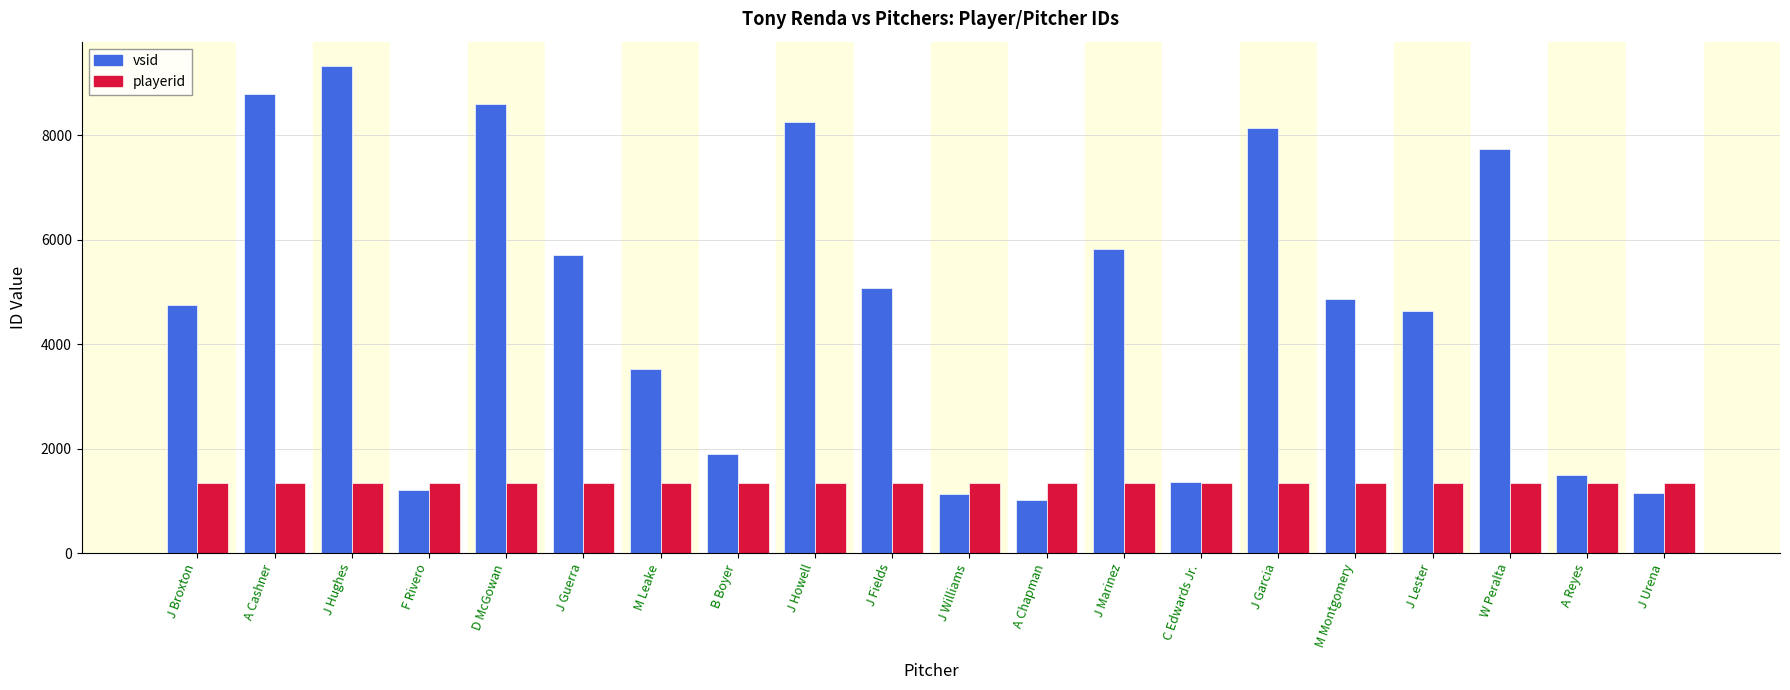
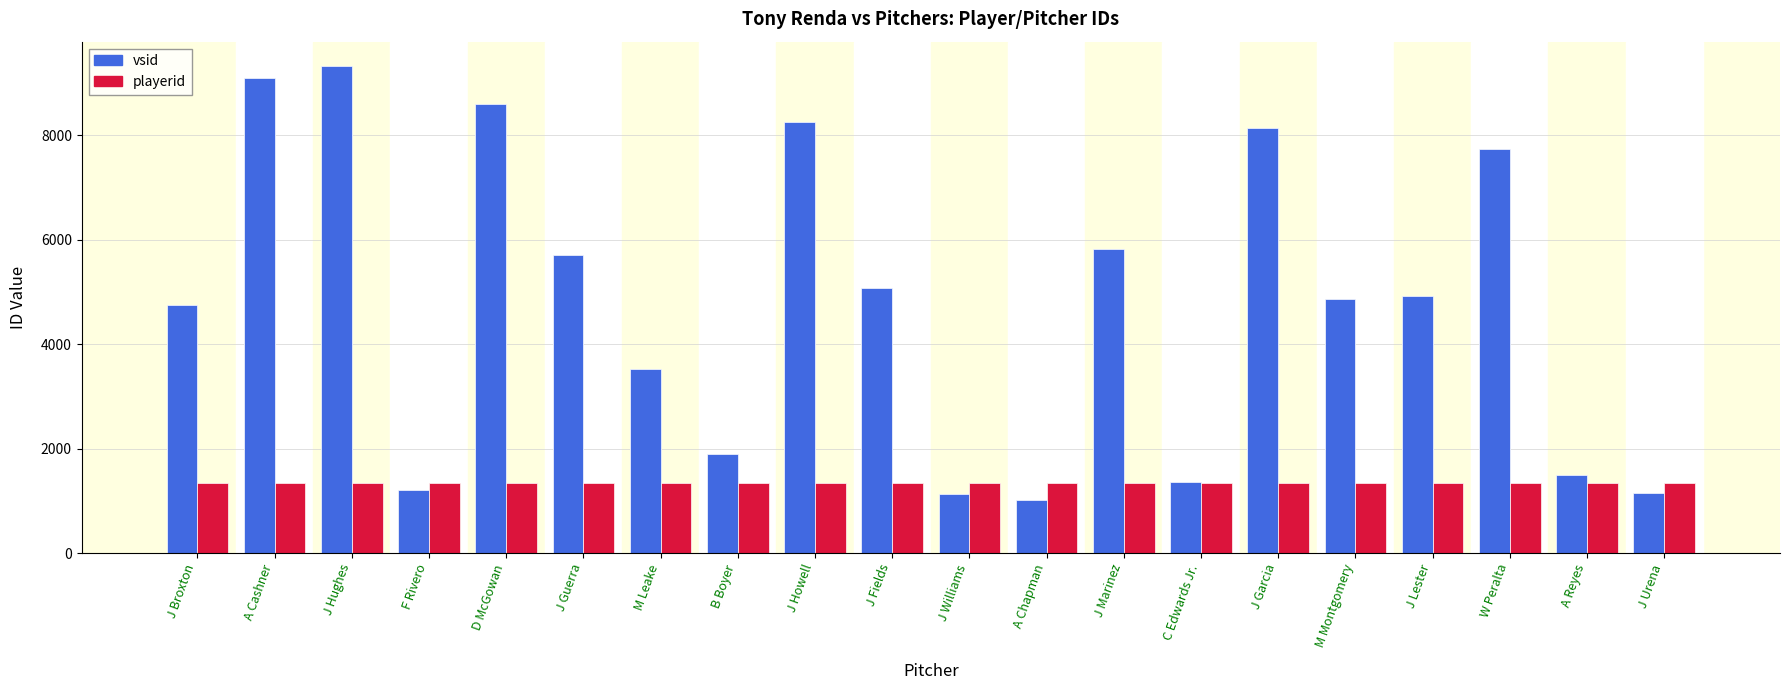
  {
    "vsid": {
      "J Broxton": 4800,
-     "A Cashner": 8800,
+     "A Cashner": 9100,
      "J Hughes": 9300,
      "F Rivero": 1200,
      "D McGowan": 8600,
      "J Guerra": 5700,
      "M Leake": 3500,
      "B Boyer": 1900,
      "J Howell": 8200,
      "J Fields": 5100,
      "J Williams": 1100,
      "A Chapman": 1000,
      "J Marinez": 5800,
      "C Edwards Jr.": 1400,
      "J Garcia": 8100,
      "M Montgomery": 4900,
-     "J Lester": 4600,
+     "J Lester": 4900,
      "W Peralta": 7700,
      "A Reyes": 1500,
      "J Urena": 1200
    }
  }
